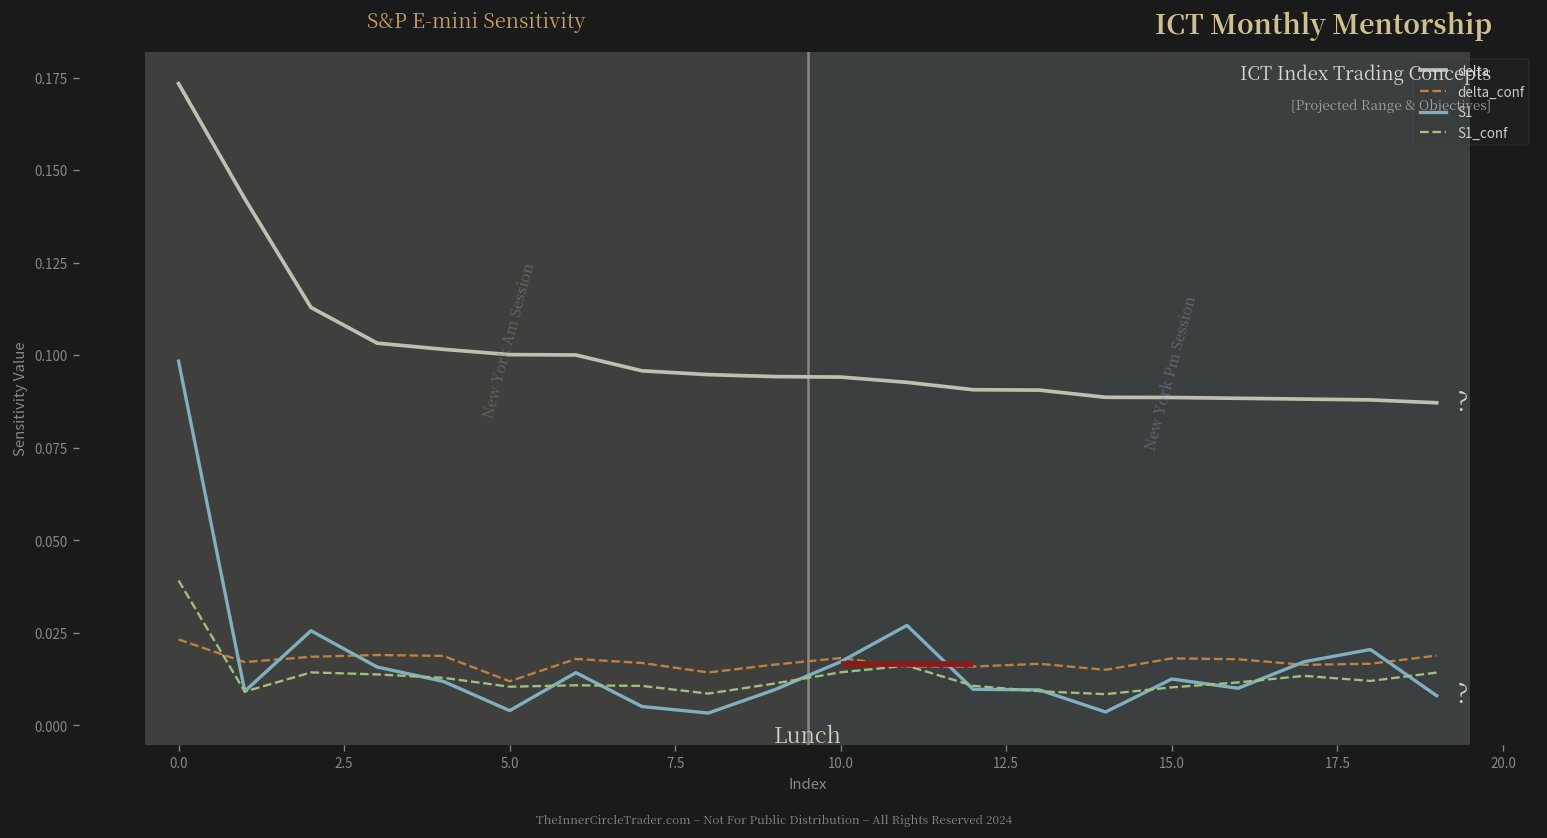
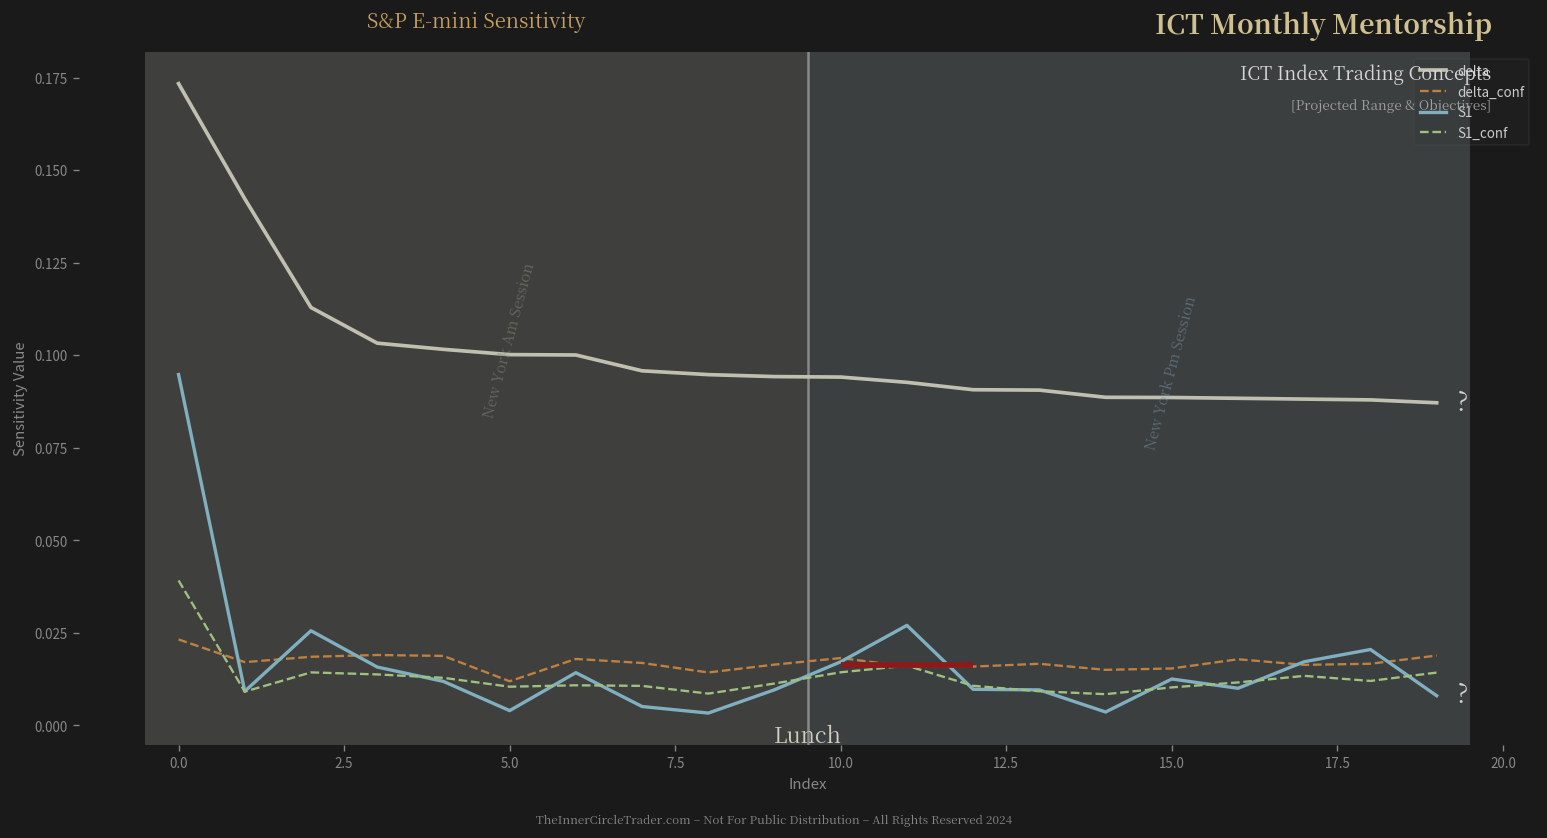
  {
    "delta_conf": {
      "0.0": 0.023,
      "5.0": 0.012,
      "10.0": 0.018,
-     "15.0": 0.018
+     "15.0": 0.015
    },
    "S1": {
-     "0.0": 0.098,
+     "0.0": 0.095,
      "5.0": 0.004,
      "10.0": 0.017,
      "15.0": 0.013
    }
  }
